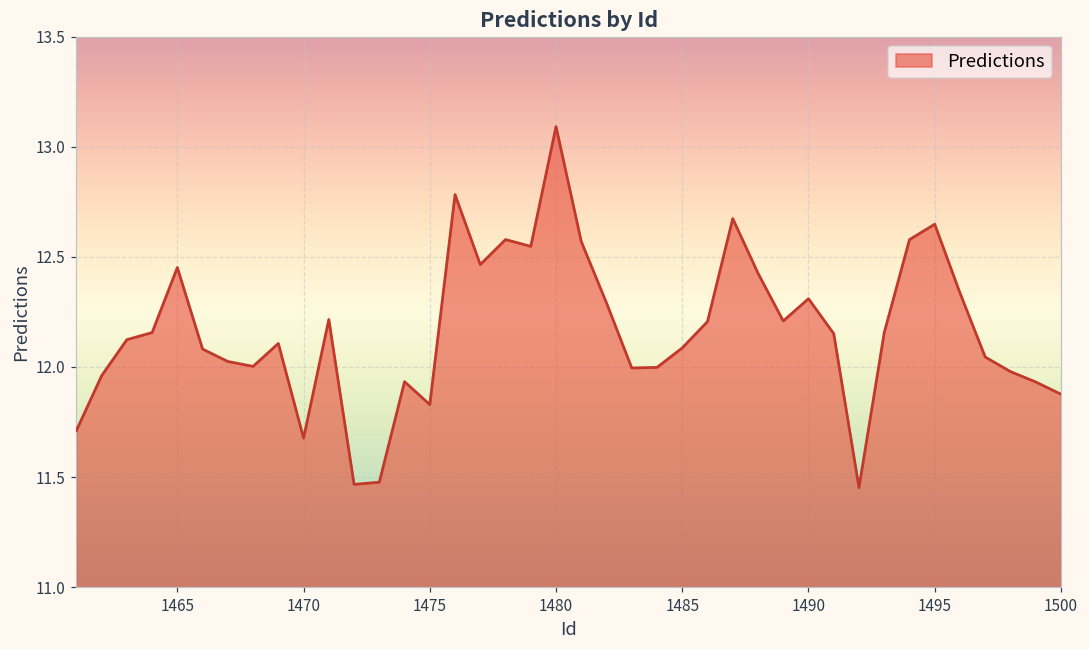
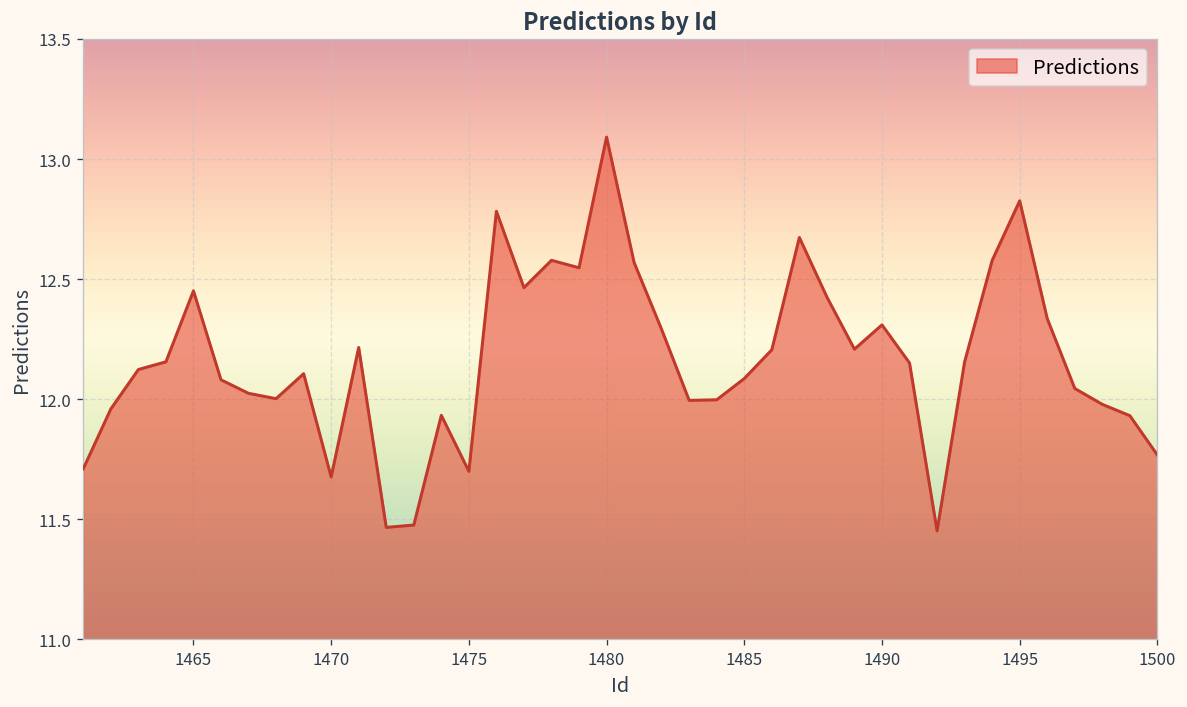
  {
    "1465": 12.45,
    "1470": 11.68,
-   "1475": 11.83,
+   "1475": 11.70,
    "1480": 13.09,
    "1485": 12.09,
    "1490": 12.31,
-   "1495": 12.65,
-   "1500": 11.88
+   "1495": 12.83,
+   "1500": 11.77
  }
